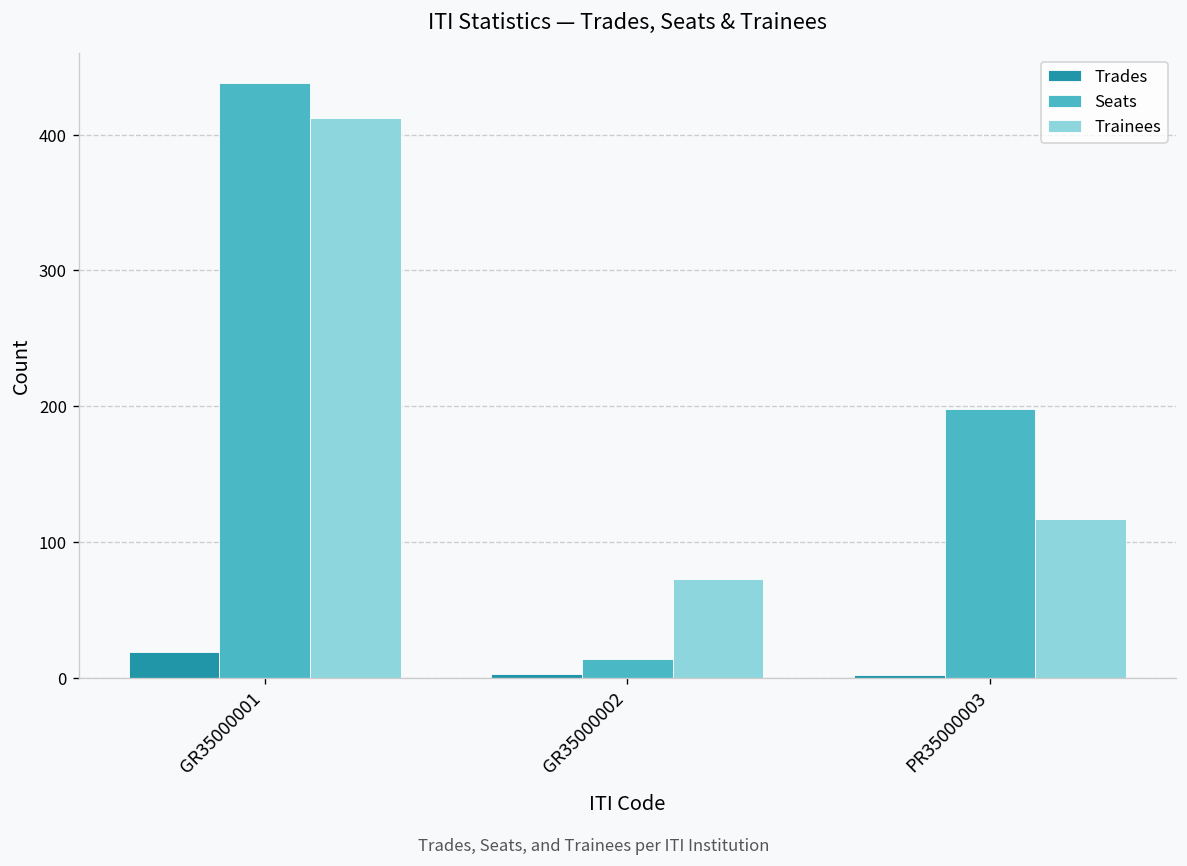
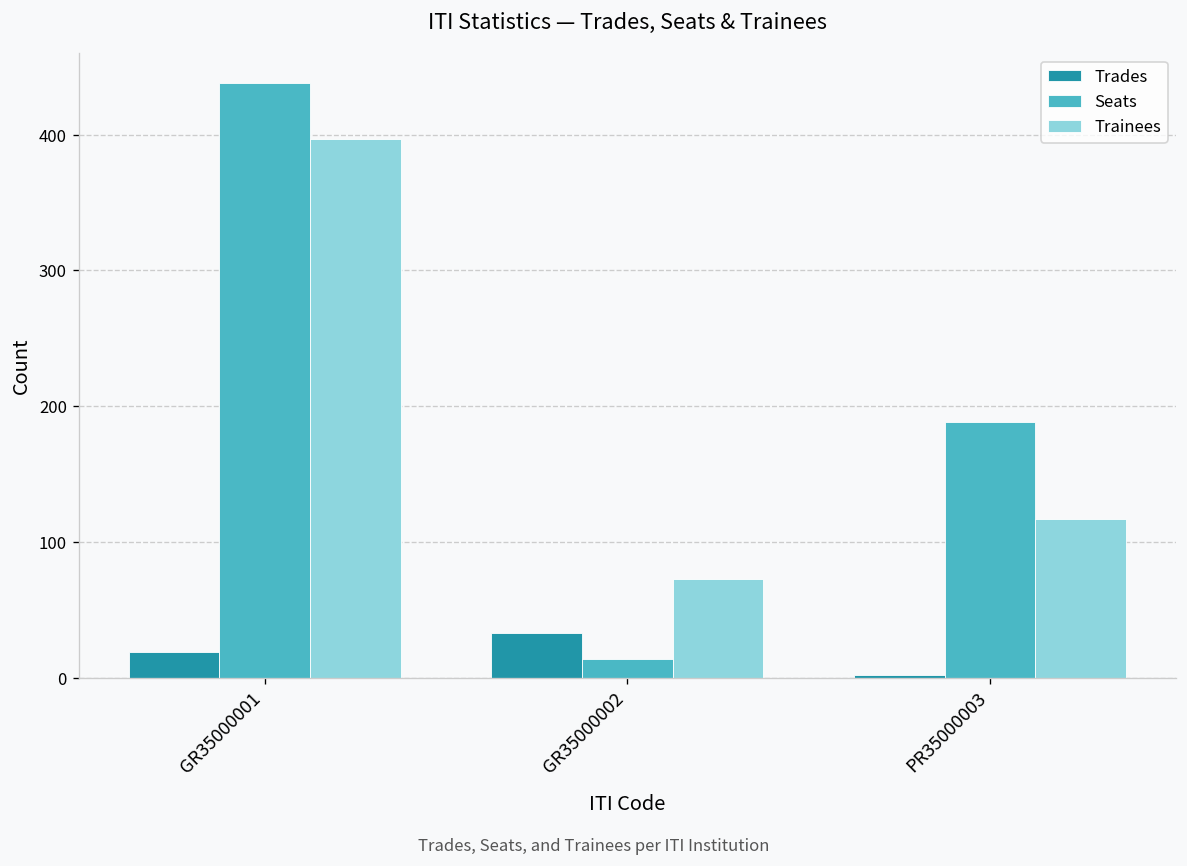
  {
    "Trades": {
      "GR35000001": 19,
-     "GR35000002": 3
+     "GR35000002": 33
    },
    "Seats": {
      "GR35000001": 438,
      "GR35000002": 14,
-     "PR35000003": 198
+     "PR35000003": 188
    },
    "Trainees": {
-     "GR35000001": 412,
+     "GR35000001": 397,
      "GR35000002": 73,
      "PR35000003": 117
    }
  }
